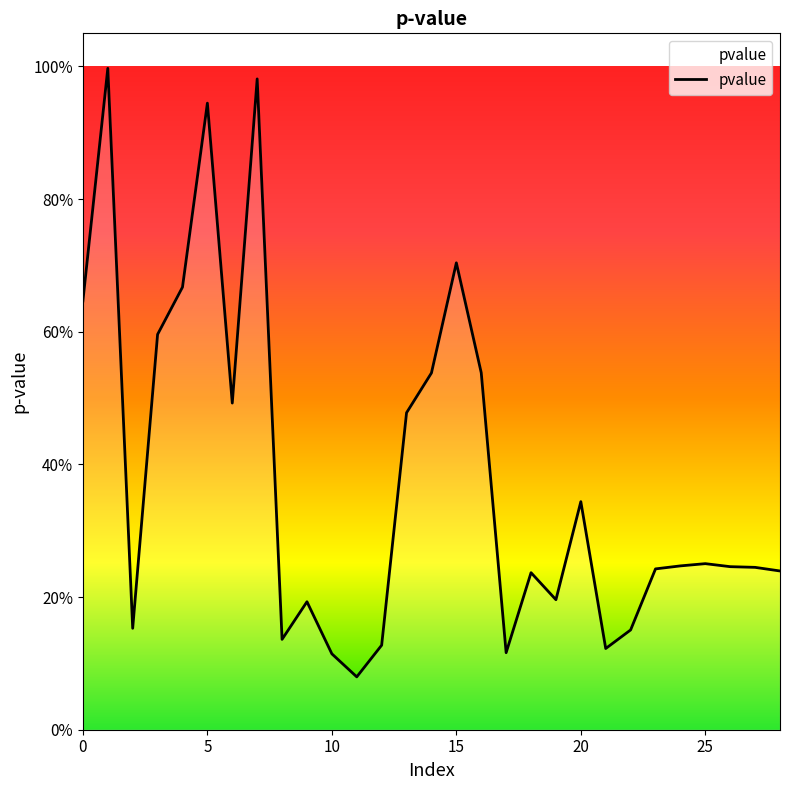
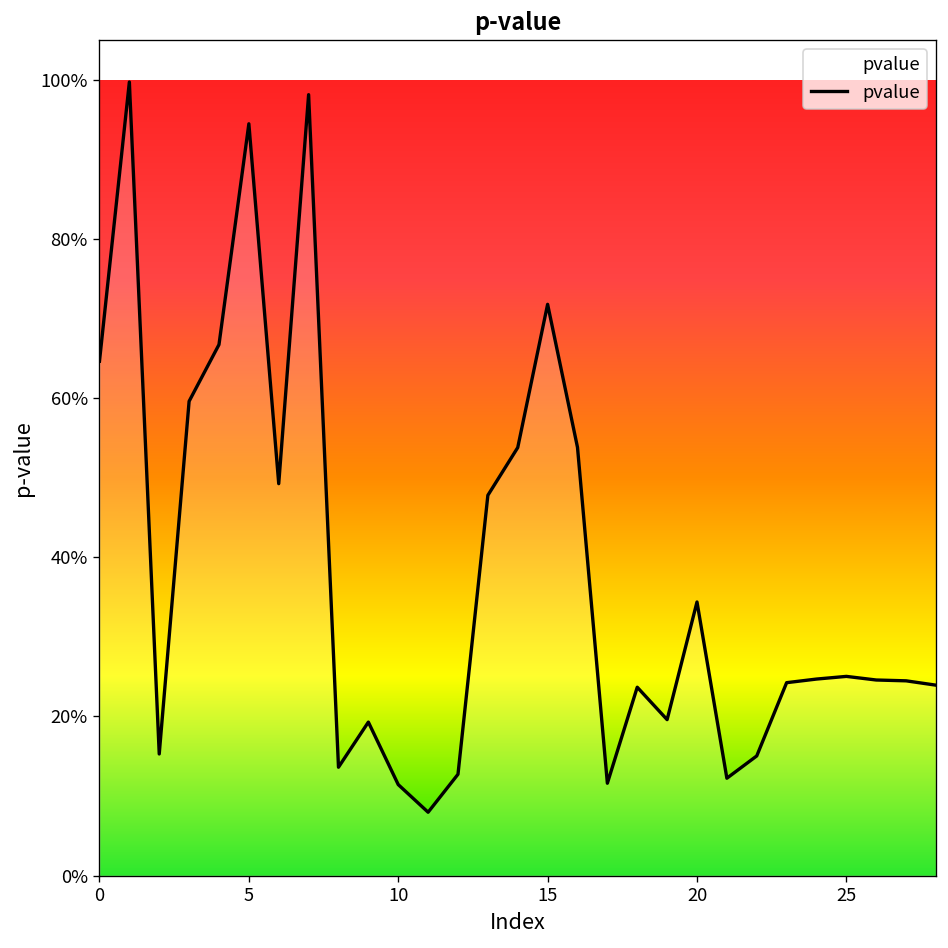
  {
    "0": "65%",
    "5": "94%",
    "10": "11%",
-   "15": "70%",
+   "15": "72%",
    "20": "34%",
    "25": "25%"
  }
